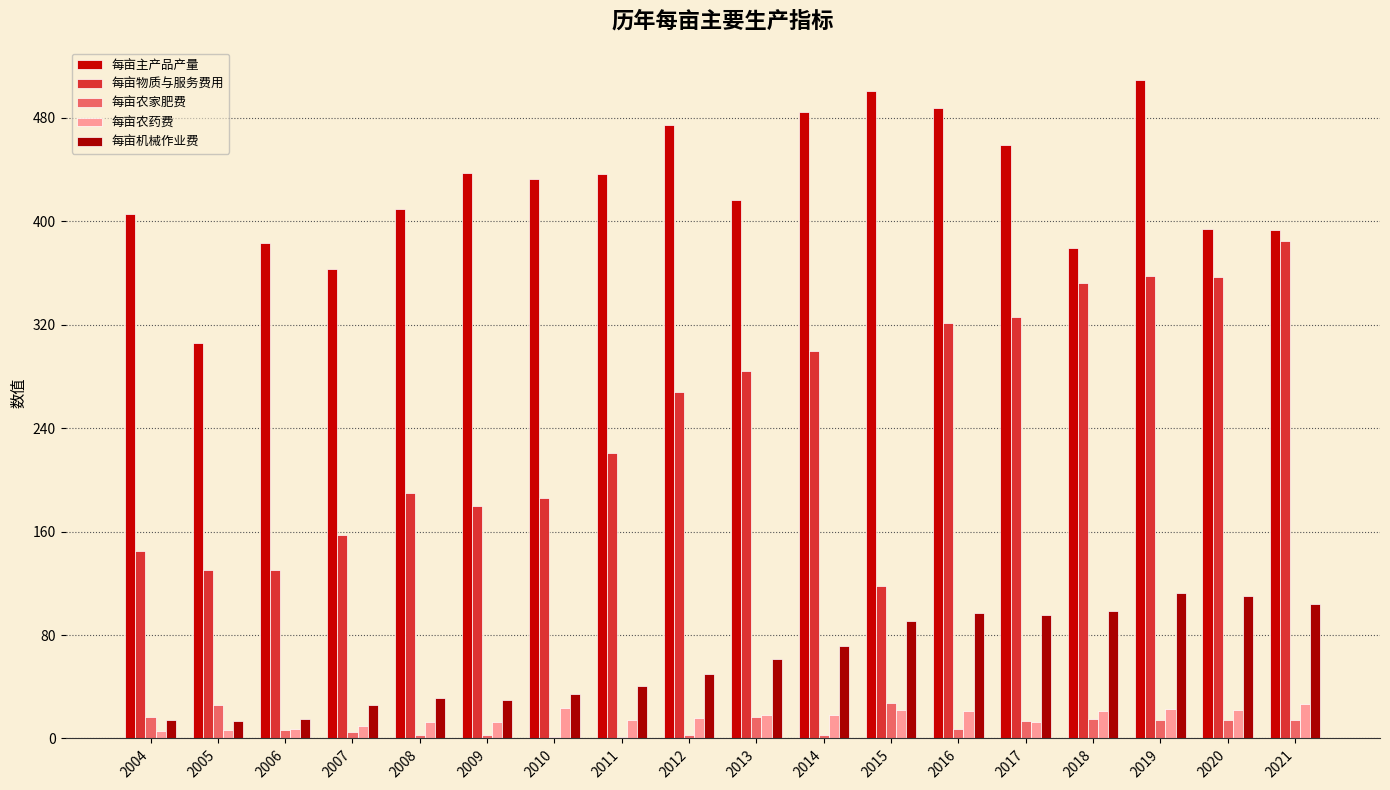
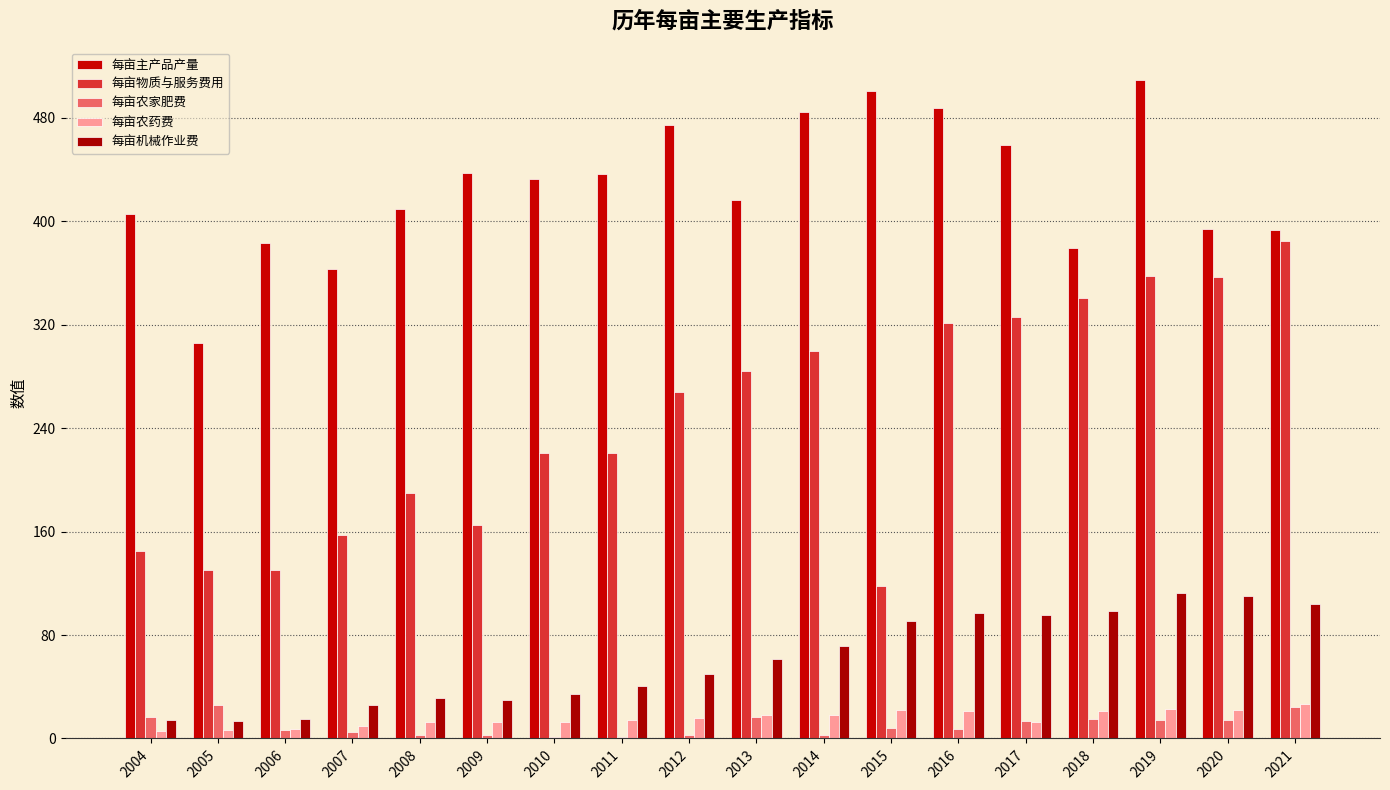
  {
    "每亩物质与服务费用": {
      "2004": 145,
      "2005": 131,
      "2006": 131,
      "2007": 157,
      "2008": 190,
-     "2009": 179,
-     "2010": 186,
+     "2009": 165,
+     "2010": 221,
      "2011": 221,
      "2012": 268,
      "2013": 285,
      "2014": 299,
      "2015": 118,
      "2016": 321,
      "2017": 326,
-     "2018": 353,
+     "2018": 340,
      "2019": 358,
      "2020": 357,
      "2021": 385
    },
    "每亩农家肥费": {
      "2004": 16,
      "2005": 26,
      "2006": 7,
      "2007": 5,
      "2008": 3,
      "2009": 3,
      "2012": 3,
      "2013": 16,
      "2014": 3,
-     "2015": 27,
+     "2015": 8,
      "2016": 7,
      "2017": 14,
      "2018": 15,
      "2019": 14,
      "2020": 14,
-     "2021": 14
+     "2021": 25
    },
    "每亩农药费": {
      "2004": 6,
      "2005": 6,
      "2006": 8,
      "2007": 10,
      "2008": 13,
      "2009": 13,
-     "2010": 23,
+     "2010": 13,
      "2011": 15,
      "2012": 15,
      "2013": 18,
      "2014": 18,
      "2015": 22,
      "2016": 21,
      "2017": 13,
      "2018": 22,
      "2019": 23,
      "2020": 22,
      "2021": 27
    }
  }
